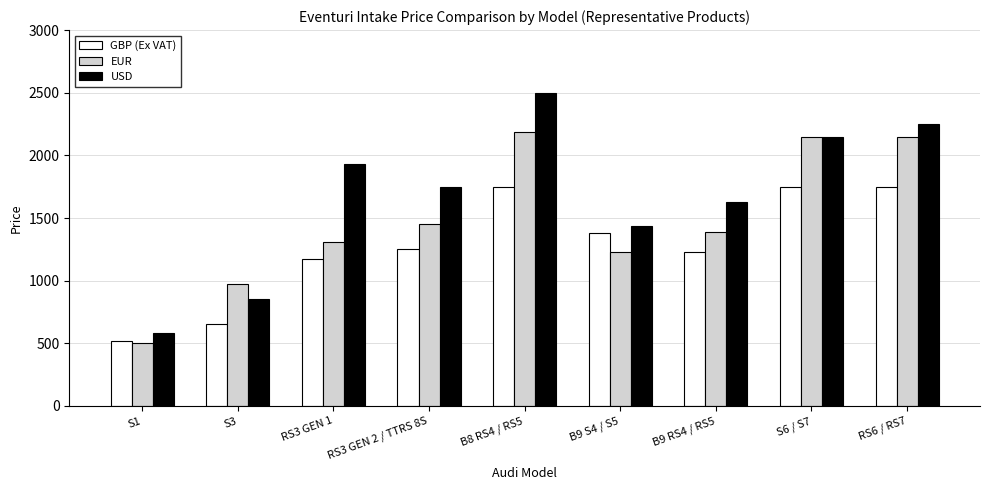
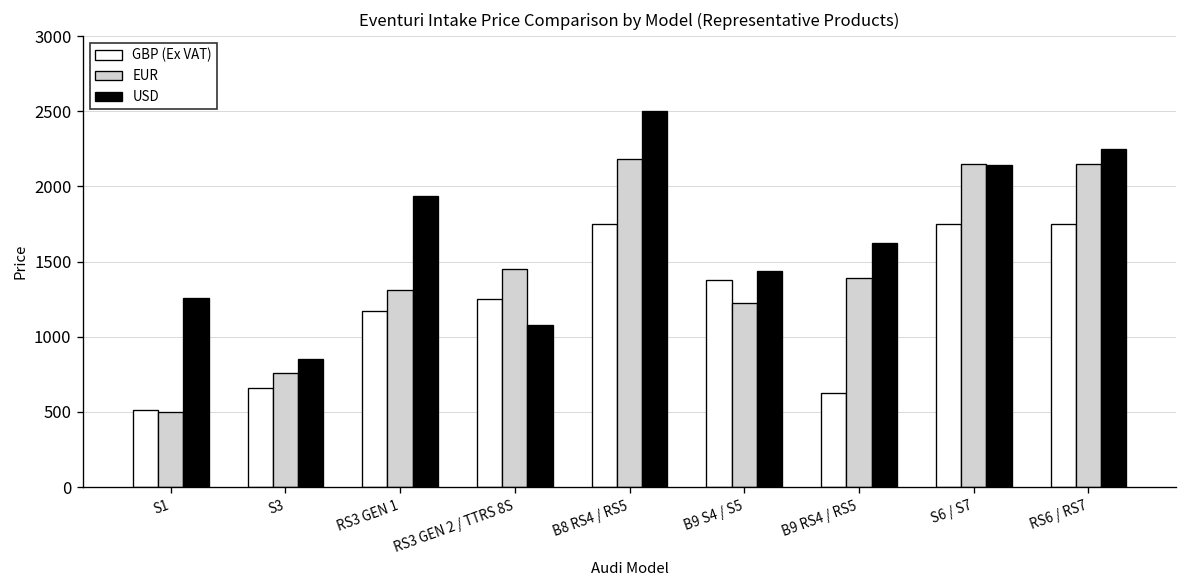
  {
    "GBP (Ex VAT)": {
      "S1": 520,
      "S3": 660,
      "RS3 GEN 1": 1170,
      "RS3 GEN 2 / TTRS 8S": 1250,
      "B8 RS4 / RS5": 1750,
      "B9 S4 / S5": 1380,
-     "B9 RS4 / RS5": 1230,
+     "B9 RS4 / RS5": 630,
      "S6 / S7": 1750,
      "RS6 / RS7": 1750
    },
    "EUR": {
      "S1": 500,
-     "S3": 980,
+     "S3": 760,
      "RS3 GEN 1": 1310,
      "RS3 GEN 2 / TTRS 8S": 1450,
      "B8 RS4 / RS5": 2190,
      "B9 S4 / S5": 1230,
      "B9 RS4 / RS5": 1390,
      "S6 / S7": 2150,
      "RS6 / RS7": 2150
    },
    "USD": {
-     "S1": 580,
+     "S1": 1260,
      "S3": 860,
      "RS3 GEN 1": 1930,
-     "RS3 GEN 2 / TTRS 8S": 1750,
+     "RS3 GEN 2 / TTRS 8S": 1080,
      "B8 RS4 / RS5": 2500,
      "B9 S4 / S5": 1440,
      "B9 RS4 / RS5": 1630,
      "S6 / S7": 2140,
      "RS6 / RS7": 2250
    }
  }
